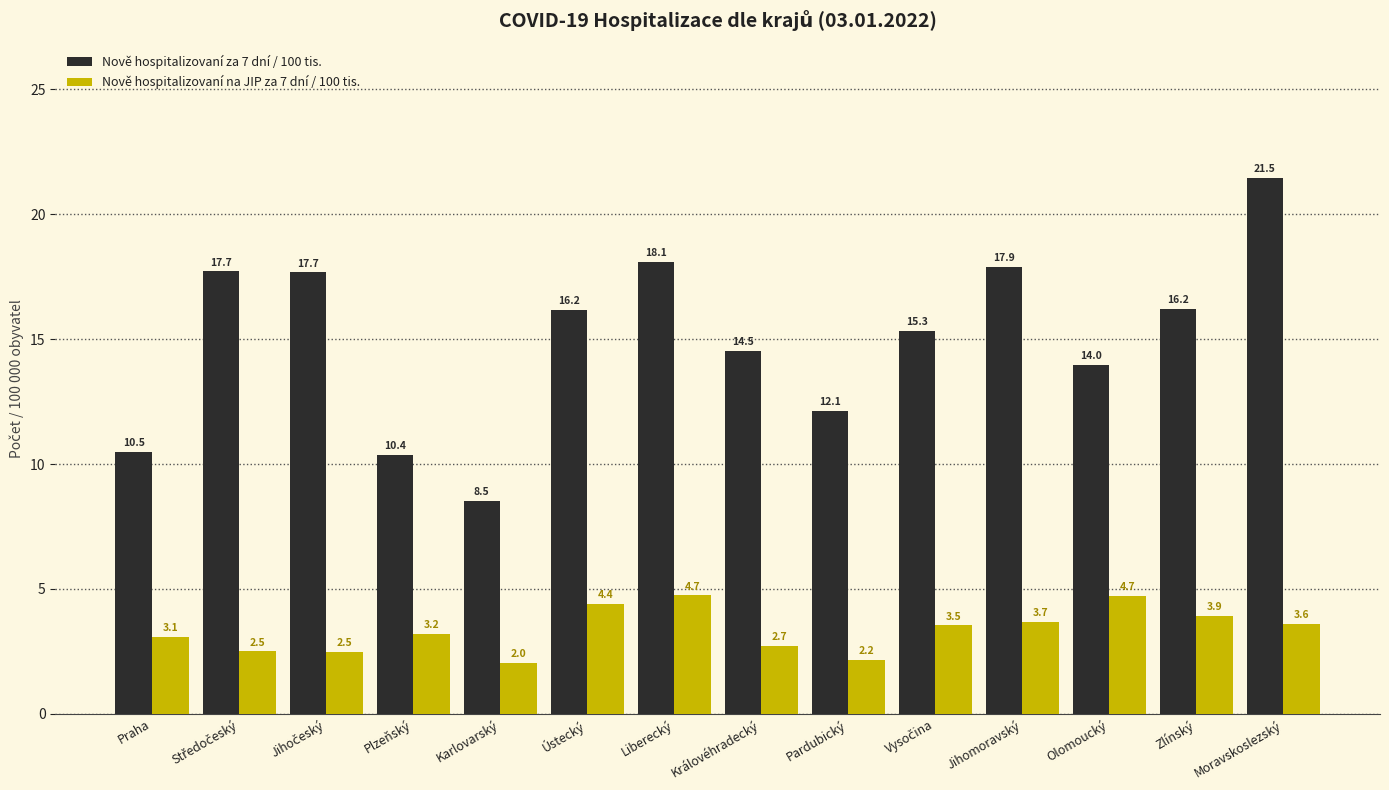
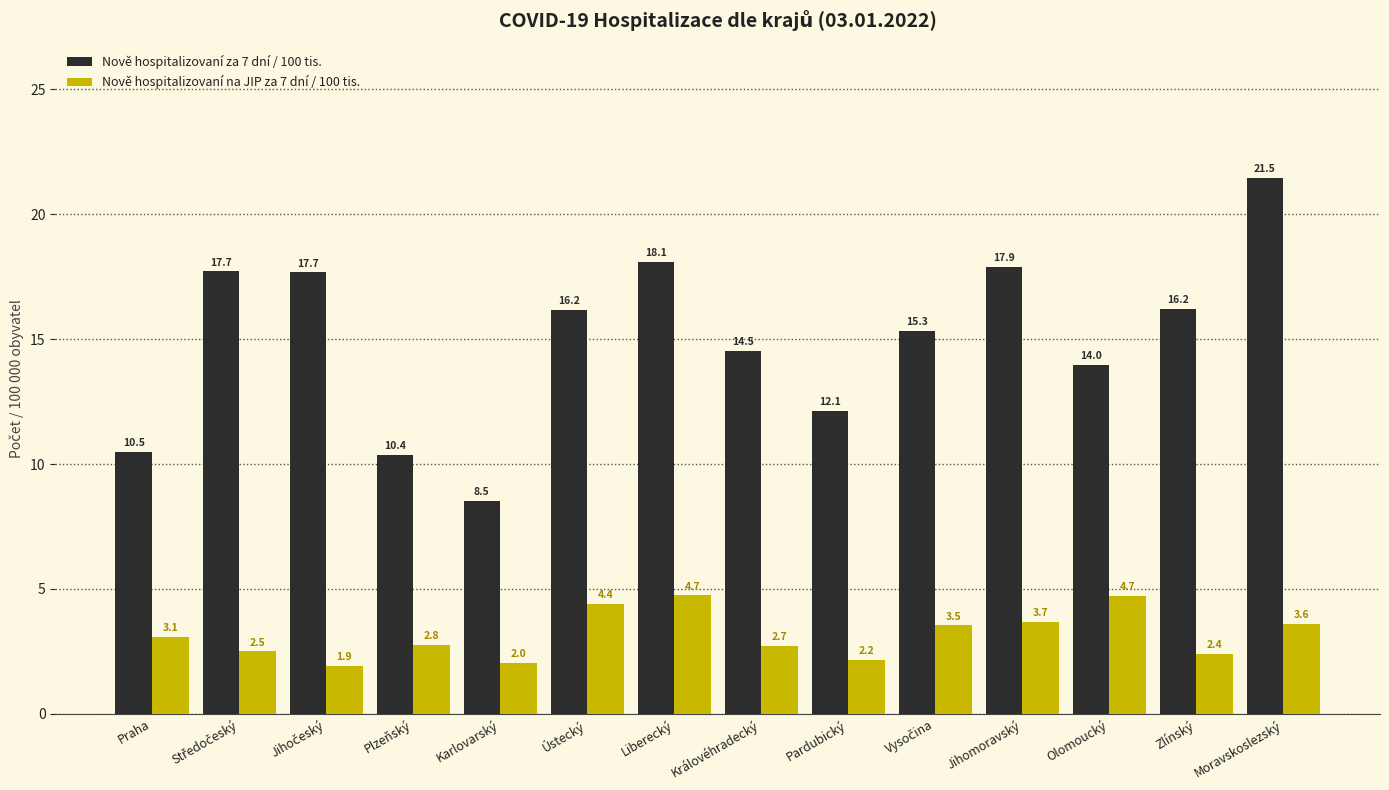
  {
    "Nově hospitalizovaní za 7 dní / 100 tis.": {
      "Praha": 10.5,
      "Středočeský": 17.7,
      "Jihočeský": 17.7,
      "Plzeňský": 10.4,
      "Karlovarský": 8.5,
      "Ústecký": 16.2,
      "Liberecký": 18.1,
      "Královéhradecký": 14.5,
      "Pardubický": 12.1,
      "Vysočina": 15.3,
      "Jihomoravský": 17.9,
      "Olomoucký": 14.0,
      "Zlínský": 16.2,
      "Moravskoslezský": 21.5
    },
    "Nově hospitalizovaní na JIP za 7 dní / 100 tis.": {
      "Praha": 3.1,
      "Středočeský": 2.5,
-     "Jihočeský": 2.5,
-     "Plzeňský": 3.2,
+     "Jihočeský": 1.9,
+     "Plzeňský": 2.8,
      "Karlovarský": 2.0,
      "Ústecký": 4.4,
      "Liberecký": 4.7,
      "Královéhradecký": 2.7,
      "Pardubický": 2.2,
      "Vysočina": 3.5,
      "Jihomoravský": 3.7,
      "Olomoucký": 4.7,
-     "Zlínský": 3.9,
+     "Zlínský": 2.4,
      "Moravskoslezský": 3.6
    }
  }
